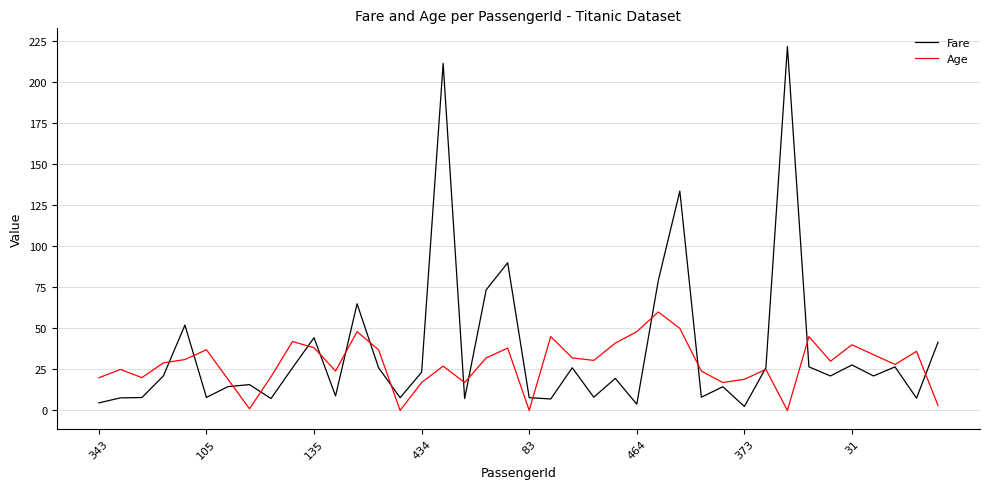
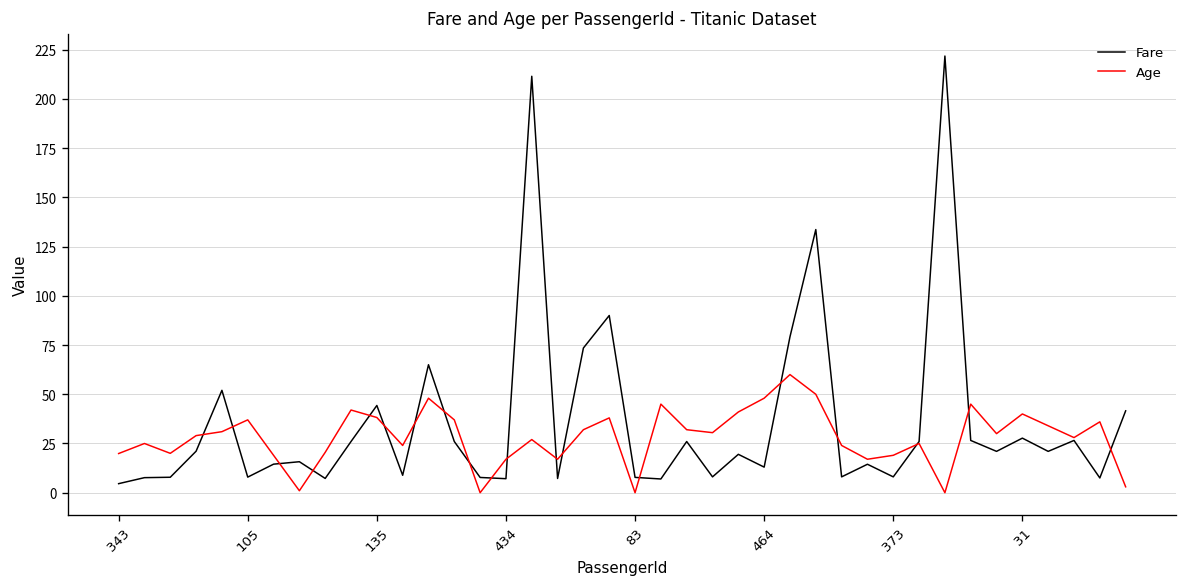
  {
    "Fare": {
      "343": 5,
      "105": 8,
      "135": 44,
-     "434": 23,
+     "434": 7,
      "83": 8,
-     "464": 4,
-     "373": 2
+     "464": 13,
+     "373": 8
    },
    "Age": {
      "343": 20,
      "105": 37,
      "135": 38,
      "434": 17,
      "83": 0,
      "464": 48,
      "373": 19
    }
  }
